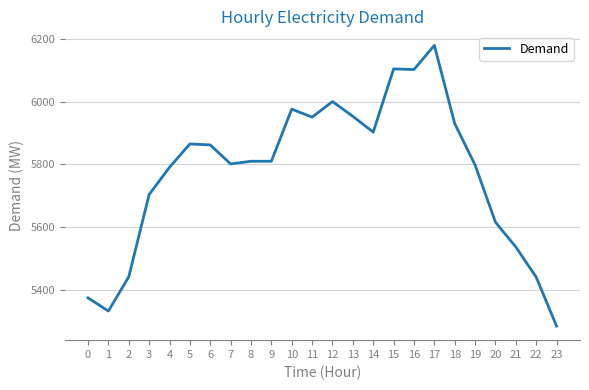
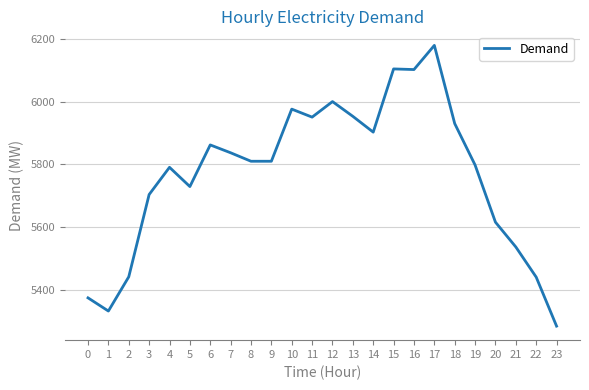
  {
    "0": 5380,
    "1": 5330,
    "2": 5440,
    "3": 5700,
    "4": 5790,
-   "5": 5870,
+   "5": 5730,
    "6": 5860,
-   "7": 5800,
+   "7": 5840,
    "8": 5810,
    "9": 5810,
    "10": 5980,
    "11": 5950,
    "12": 6000,
    "13": 5950,
    "14": 5900,
    "15": 6100,
    "16": 6100,
    "17": 6180,
    "18": 5930,
    "19": 5800,
    "20": 5620,
    "21": 5540,
    "22": 5440,
    "23": 5290
  }
